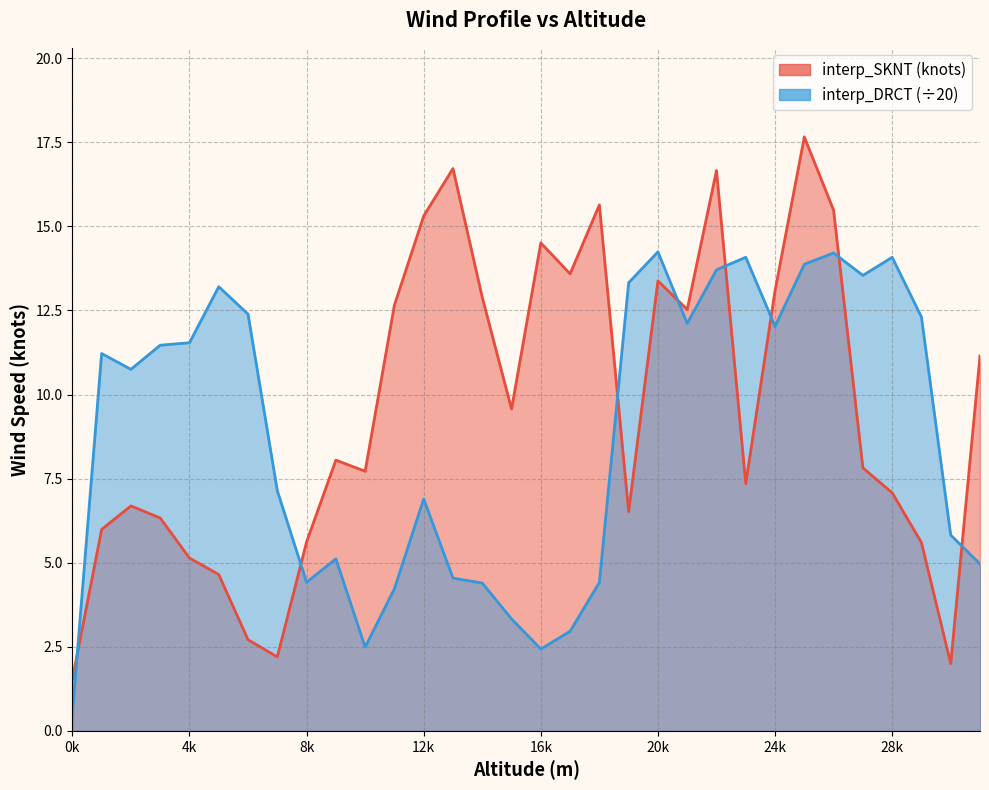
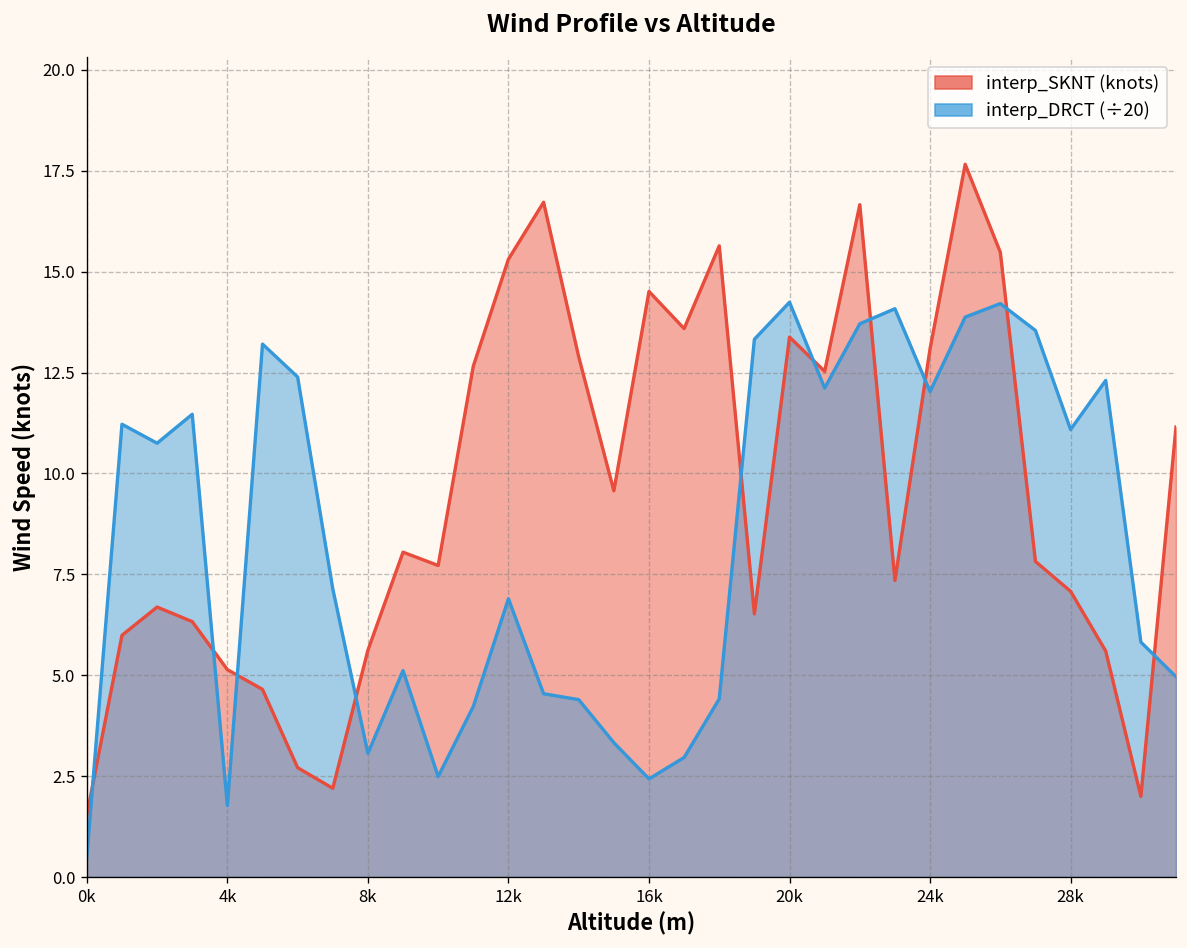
  {
    "interp_DRCT (÷20)": {
      "0k": 0.5,
-     "4k": 11.5,
-     "8k": 4.4,
+     "4k": 1.8,
+     "8k": 3.1,
      "12k": 6.9,
      "16k": 2.4,
      "20k": 14.2,
      "24k": 12.0,
-     "28k": 14.1
+     "28k": 11.1
    }
  }
